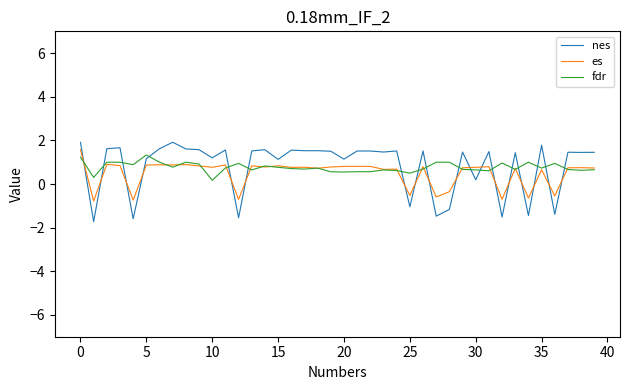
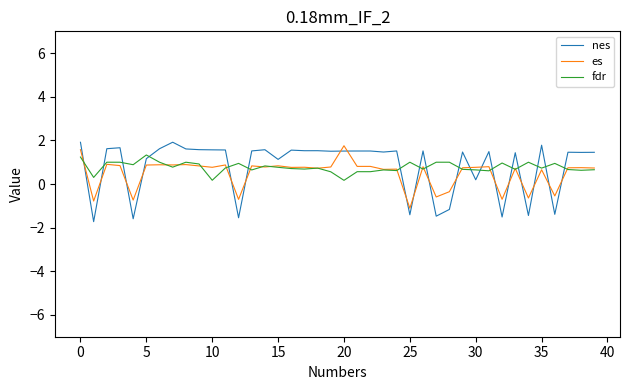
  {
    "nes": {
      "0": 1.9,
      "5": 1.2,
-     "10": 1.2,
+     "10": 1.6,
      "15": 1.1,
-     "20": 1.1,
-     "25": -1.0,
+     "20": 1.5,
+     "25": -1.4,
      "30": 0.2,
      "35": 1.8
    },
    "es": {
      "0": 1.6,
      "5": 0.9,
      "10": 0.8,
-     "20": 0.8,
-     "25": -0.5,
+     "20": 1.8,
+     "25": -1.1,
      "30": 0.8
    },
    "fdr": {
      "0": 1.2,
      "5": 1.3,
      "10": 0.2,
-     "20": 0.6,
-     "25": 0.5,
+     "20": 0.2,
+     "25": 1.0,
      "30": 0.6
    }
  }
